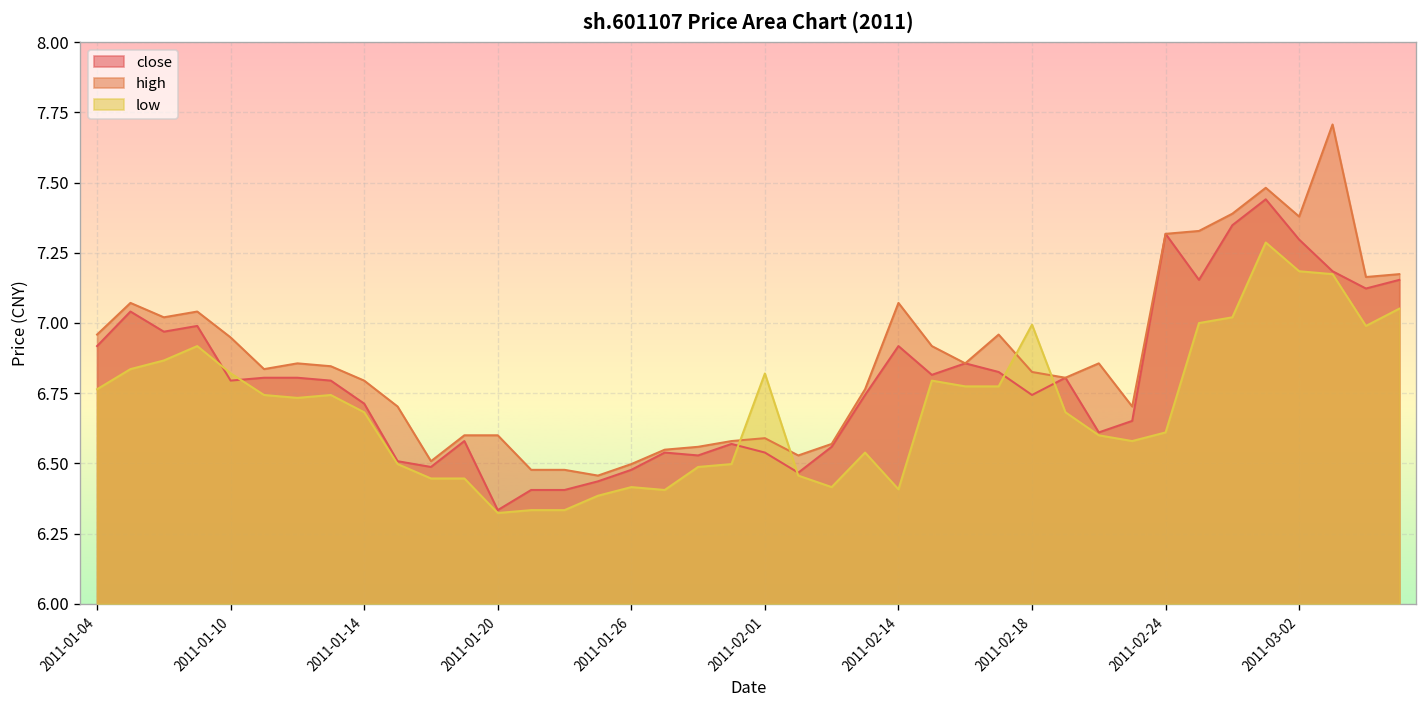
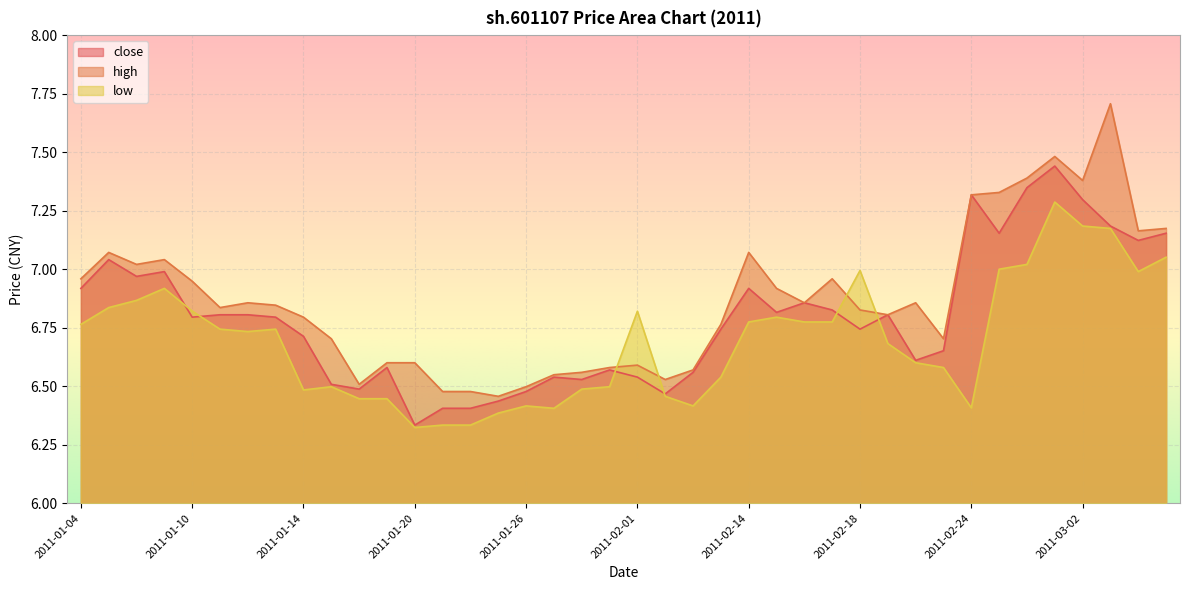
  {
    "low": {
      "2011-01-04": 6.76,
      "2011-01-10": 6.82,
-     "2011-01-14": 6.68,
+     "2011-01-14": 6.48,
      "2011-01-26": 6.42,
      "2011-02-01": 6.82,
-     "2011-02-14": 6.41,
+     "2011-02-14": 6.77,
      "2011-02-18": 6.99,
-     "2011-02-24": 6.61,
+     "2011-02-24": 6.41,
      "2011-03-02": 7.18
    }
  }
